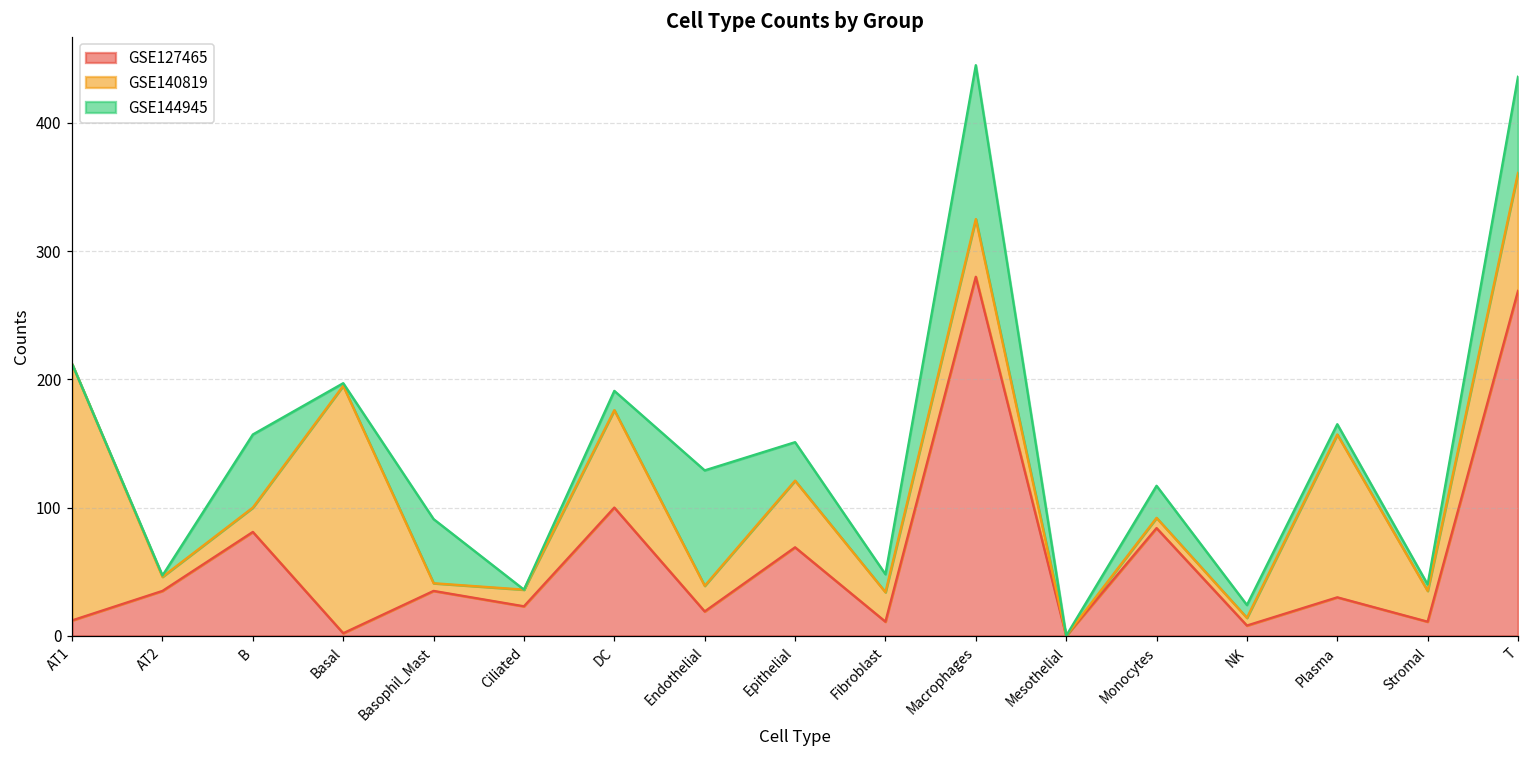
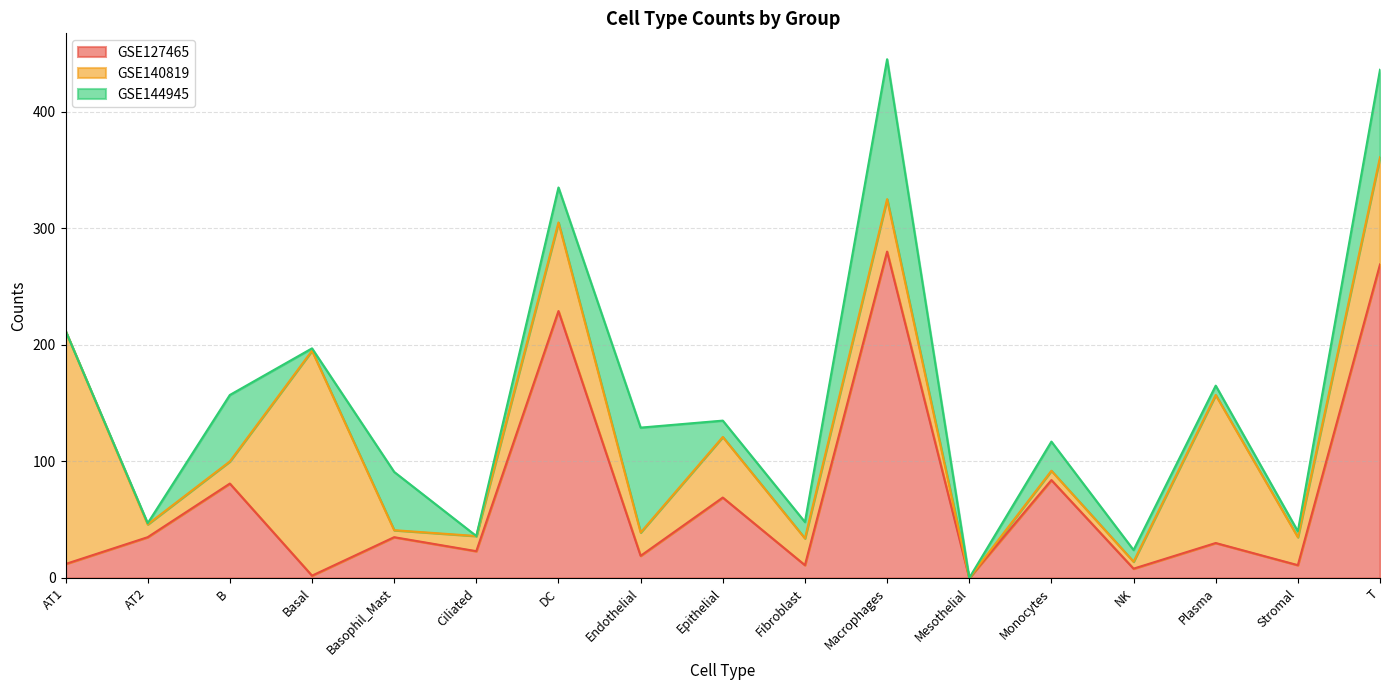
  {
    "GSE127465": {
      "AT1": 12,
      "AT2": 35,
      "B": 81,
      "Basal": 2,
      "Basophil_Mast": 35,
      "Ciliated": 23,
-     "DC": 100,
+     "DC": 229,
      "Endothelial": 19,
      "Epithelial": 69,
      "Fibroblast": 11,
      "Macrophages": 280,
      "Monocytes": 84,
      "NK": 8,
      "Plasma": 30,
      "Stromal": 11,
      "T": 269
    },
    "GSE140819": {
      "B": 19,
      "Basophil_Mast": 6,
      "DC": 76,
      "Endothelial": 20,
      "Epithelial": 52,
      "Fibroblast": 23,
      "Macrophages": 45,
      "Monocytes": 8,
      "NK": 6,
      "Plasma": 127,
      "Stromal": 24,
      "T": 92
    },
    "GSE144945": {
      "B": 57,
      "Basophil_Mast": 50,
-     "DC": 15,
+     "DC": 30,
      "Endothelial": 90,
-     "Epithelial": 30,
+     "Epithelial": 14,
      "Fibroblast": 14,
      "Macrophages": 120,
      "Monocytes": 25,
      "NK": 10,
      "Plasma": 8,
      "Stromal": 5,
      "T": 75
    }
  }
